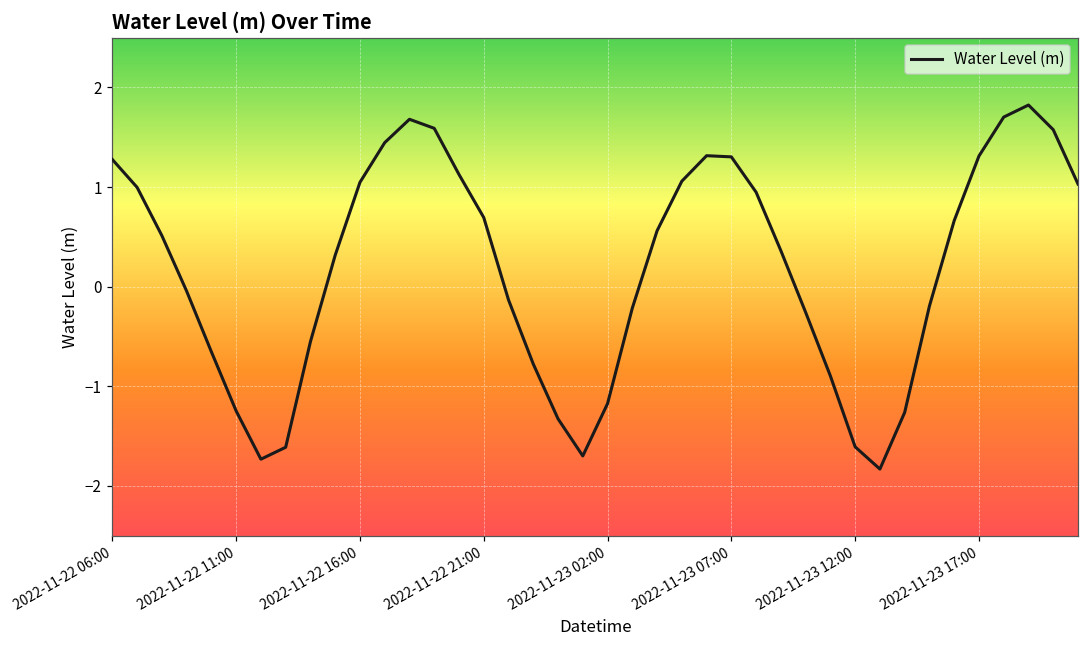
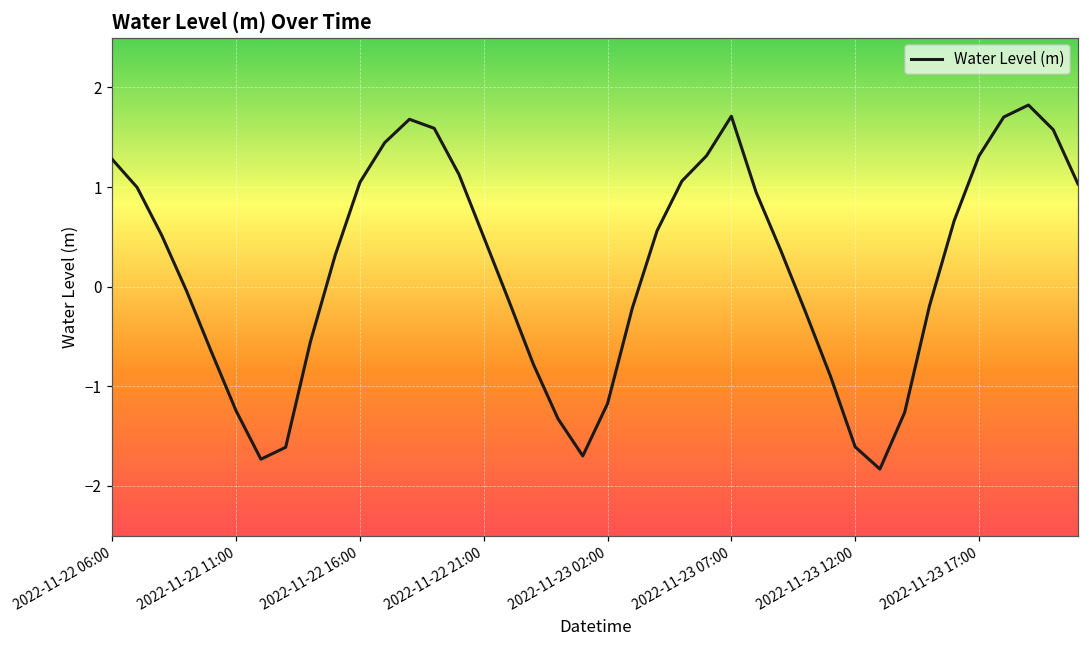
  {
    "2022-11-22 06:00": 1.3,
    "2022-11-22 11:00": -1.2,
    "2022-11-22 16:00": 1.0,
-   "2022-11-22 21:00": 0.7,
+   "2022-11-22 21:00": 0.5,
    "2022-11-23 02:00": -1.2,
-   "2022-11-23 07:00": 1.3,
+   "2022-11-23 07:00": 1.7,
    "2022-11-23 12:00": -1.6,
    "2022-11-23 17:00": 1.3
  }
